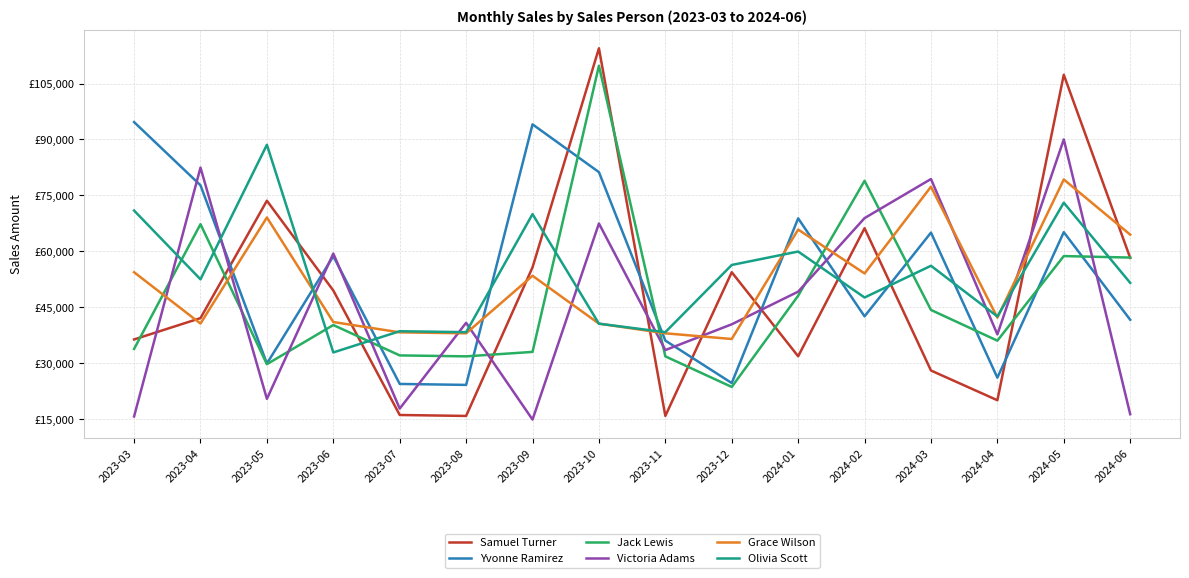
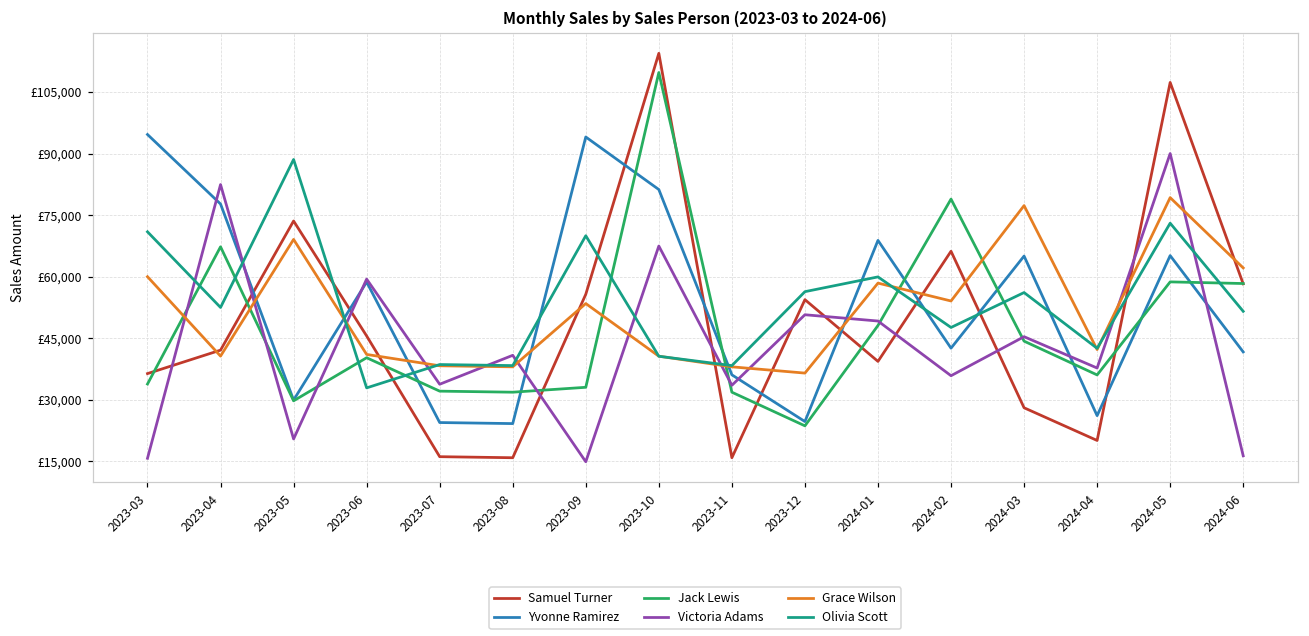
  {
    "Samuel Turner": {
      "2023-03": "£36,000",
      "2023-04": "£42,000",
      "2023-05": "£74,000",
-     "2023-06": "£50,000",
+     "2023-06": "£46,000",
      "2023-07": "£16,000",
      "2023-08": "£16,000",
      "2023-09": "£56,000",
      "2023-10": "£114,000",
      "2023-11": "£16,000",
      "2023-12": "£54,000",
-     "2024-01": "£32,000",
+     "2024-01": "£39,000",
      "2024-02": "£66,000",
      "2024-03": "£28,000",
      "2024-04": "£20,000",
      "2024-05": "£107,000"
    },
    "Yvonne Ramirez": {
      "2023-03": "£95,000",
      "2023-04": "£78,000",
      "2023-06": "£59,000",
      "2023-07": "£24,000",
      "2023-08": "£24,000",
      "2023-09": "£94,000",
      "2023-10": "£81,000",
      "2023-11": "£36,000",
      "2023-12": "£25,000",
      "2024-01": "£69,000",
      "2024-02": "£43,000",
      "2024-03": "£65,000",
      "2024-04": "£26,000",
      "2024-05": "£65,000",
      "2024-06": "£42,000"
    },
    "Victoria Adams": {
      "2023-03": "£16,000",
      "2023-04": "£82,000",
      "2023-05": "£20,000",
      "2023-06": "£59,000",
-     "2023-07": "£18,000",
+     "2023-07": "£34,000",
      "2023-08": "£41,000",
      "2023-09": "£15,000",
      "2023-10": "£67,000",
      "2023-11": "£34,000",
-     "2023-12": "£40,000",
+     "2023-12": "£51,000",
      "2024-01": "£49,000",
-     "2024-02": "£69,000",
-     "2024-03": "£79,000",
+     "2024-02": "£36,000",
+     "2024-03": "£45,000",
      "2024-04": "£38,000",
      "2024-05": "£90,000",
      "2024-06": "£16,000"
    },
    "Grace Wilson": {
-     "2023-03": "£54,000",
+     "2023-03": "£60,000",
      "2023-04": "£41,000",
      "2023-05": "£69,000",
      "2023-06": "£41,000",
      "2023-09": "£53,000",
      "2023-12": "£37,000",
-     "2024-01": "£66,000",
+     "2024-01": "£58,000",
      "2024-02": "£54,000",
      "2024-03": "£77,000",
      "2024-05": "£79,000",
-     "2024-06": "£65,000"
+     "2024-06": "£62,000"
    }
  }
